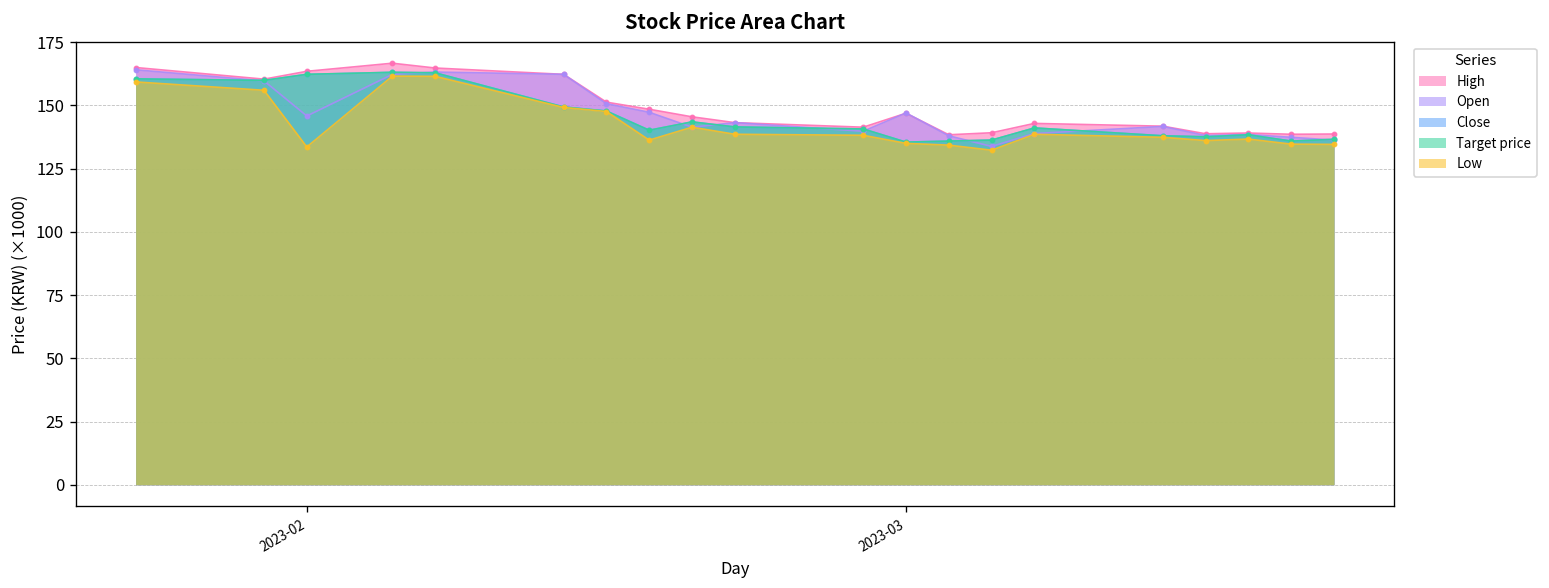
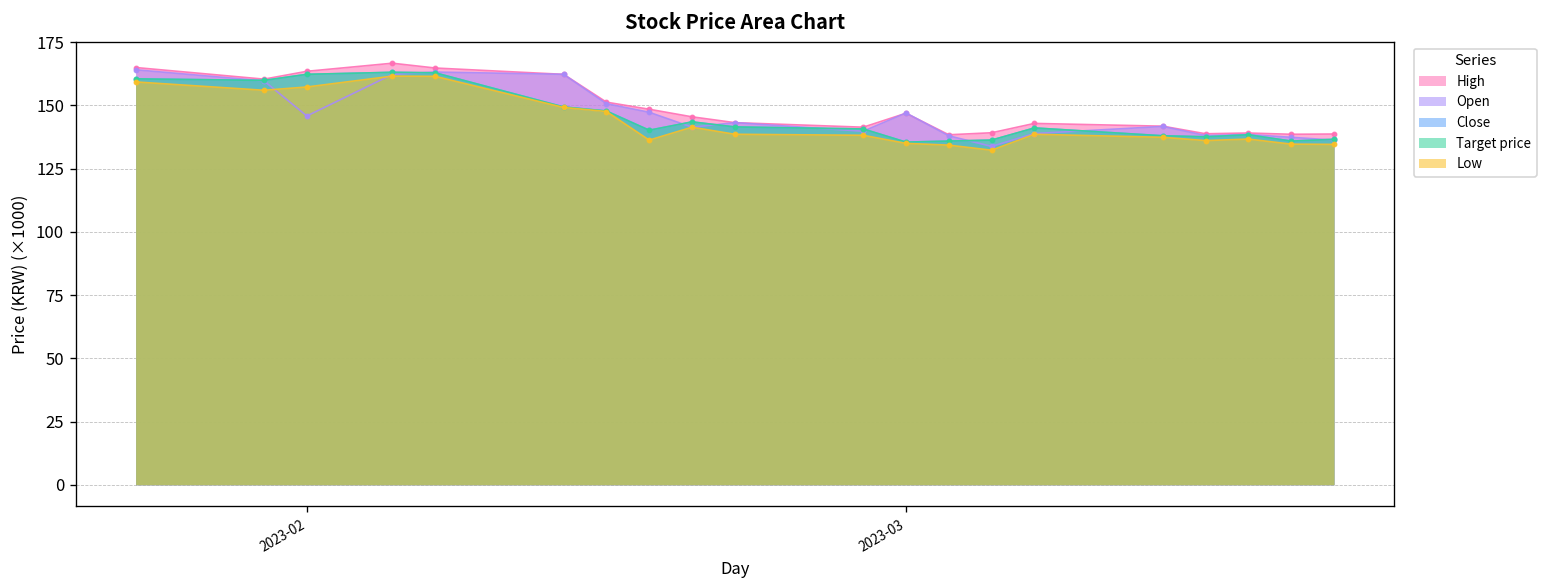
  {
    "High": {
      "2023-02": 164
    },
    "Open": {
      "2023-02": 146
    },
    "Target price": {
      "2023-02": 162
    },
    "Low": {
-     "2023-02": 134
+     "2023-02": 157
    }
  }
